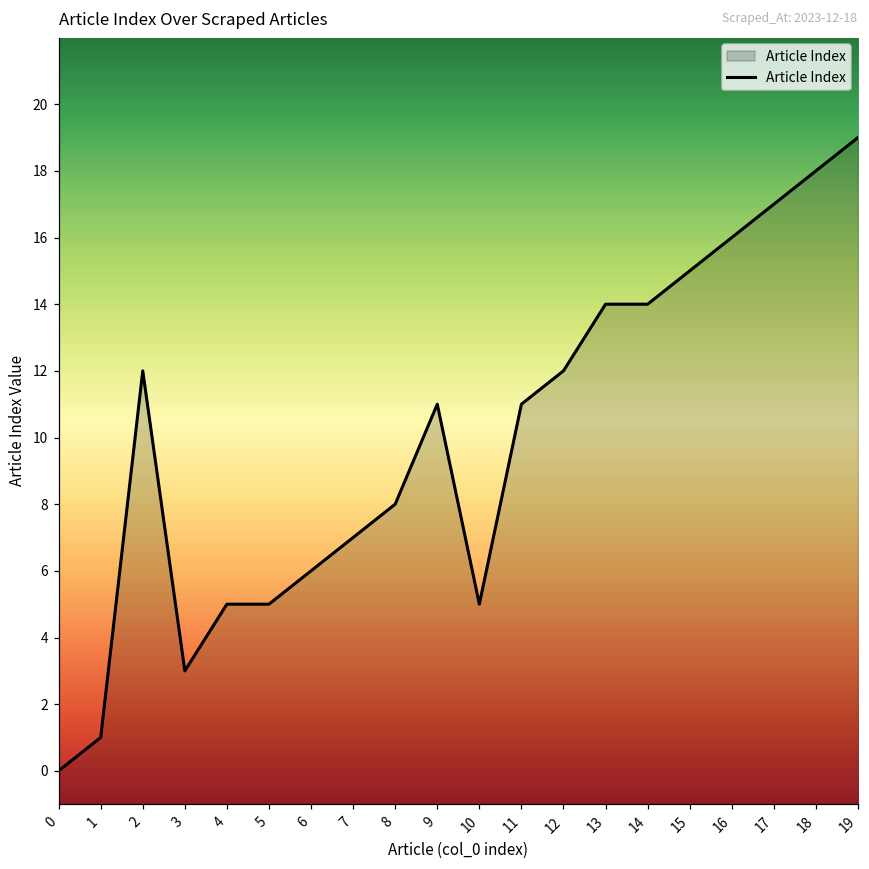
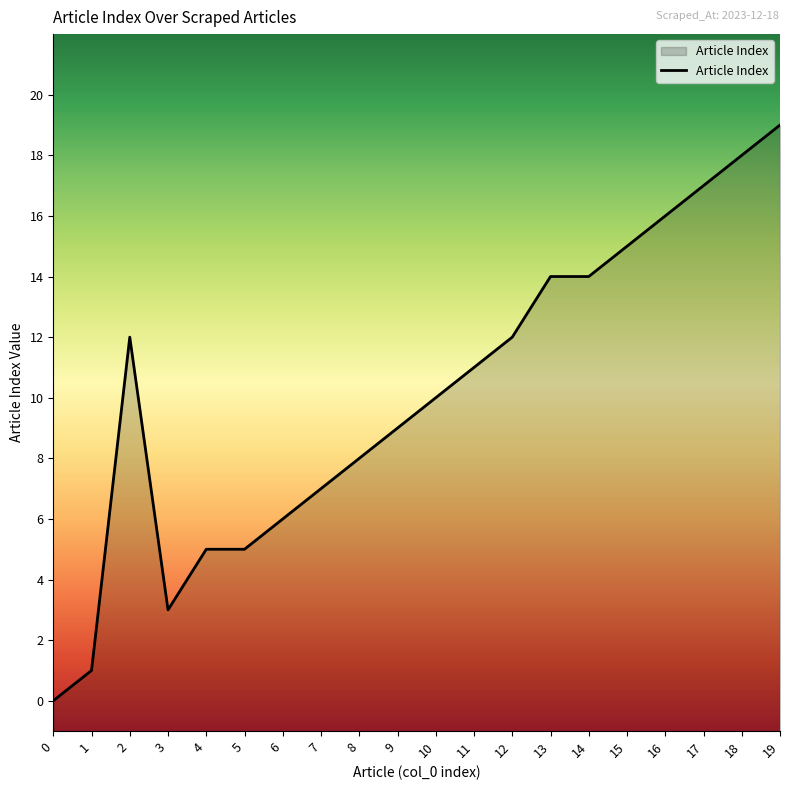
  {
    "0": 0,
    "1": 1,
    "2": 12,
    "3": 3,
    "4": 5,
    "5": 5,
    "6": 6,
    "7": 7,
    "8": 8,
-   "9": 11,
-   "10": 5,
+   "9": 9,
+   "10": 10,
    "11": 11,
    "12": 12,
    "13": 14,
    "14": 14,
    "15": 15,
    "16": 16,
    "17": 17,
    "18": 18,
    "19": 19
  }
